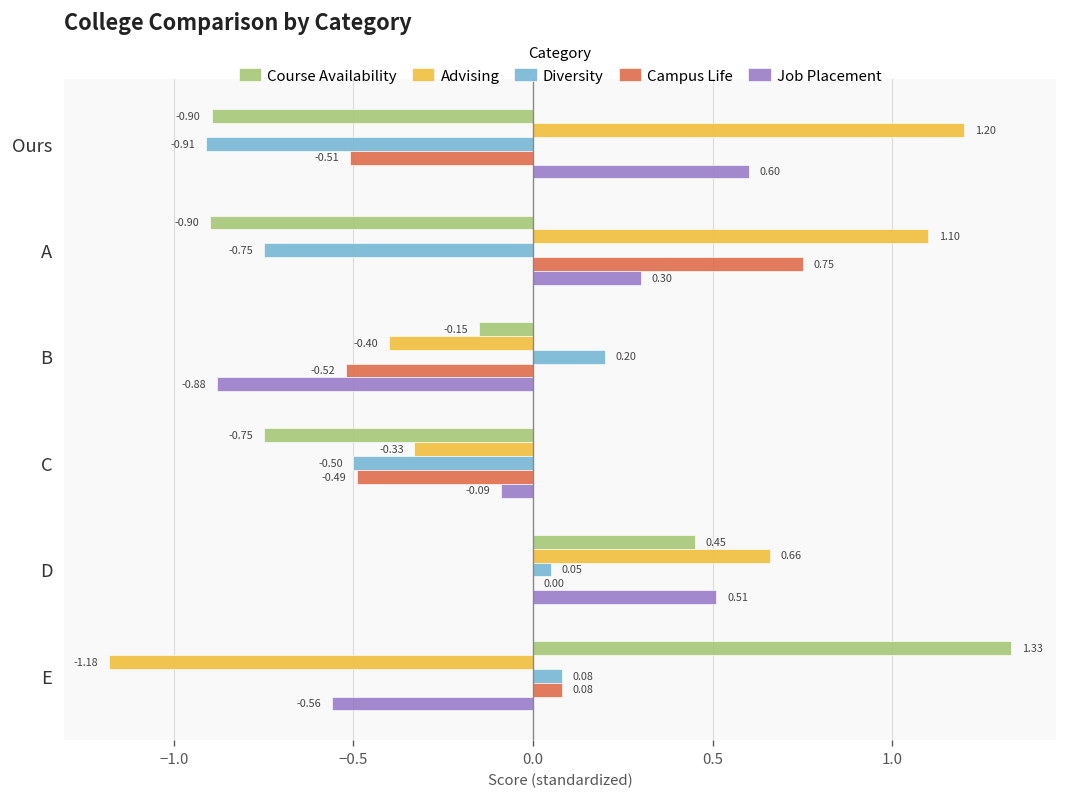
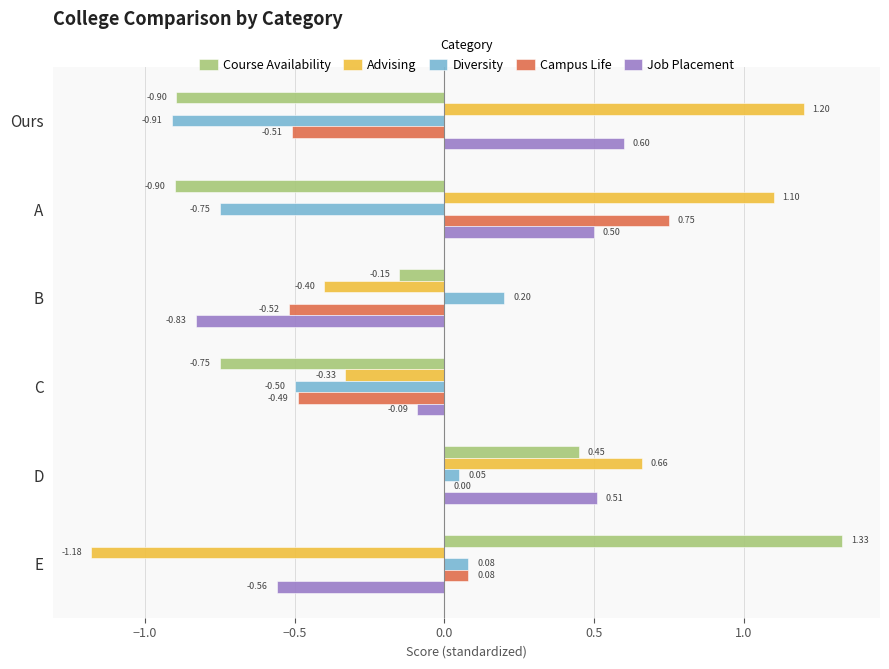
  {
    "Course Availability": {
      "Ours": -0.90,
      "A": -0.90,
      "B": -0.15,
      "C": -0.75,
      "D": 0.45,
      "E": 1.33
    },
    "Advising": {
      "Ours": 1.20,
      "A": 1.10,
      "B": -0.40,
      "C": -0.33,
      "D": 0.66,
      "E": -1.18
    },
    "Diversity": {
      "Ours": -0.91,
      "A": -0.75,
      "B": 0.20,
      "C": -0.50,
      "D": 0.05,
      "E": 0.08
    },
    "Campus Life": {
      "Ours": -0.51,
      "A": 0.75,
      "B": -0.52,
      "C": -0.49,
      "D": 0.00,
      "E": 0.08
    },
    "Job Placement": {
      "Ours": 0.60,
-     "A": 0.30,
-     "B": -0.88,
+     "A": 0.50,
+     "B": -0.83,
      "C": -0.09,
      "D": 0.51,
      "E": -0.56
    }
  }
